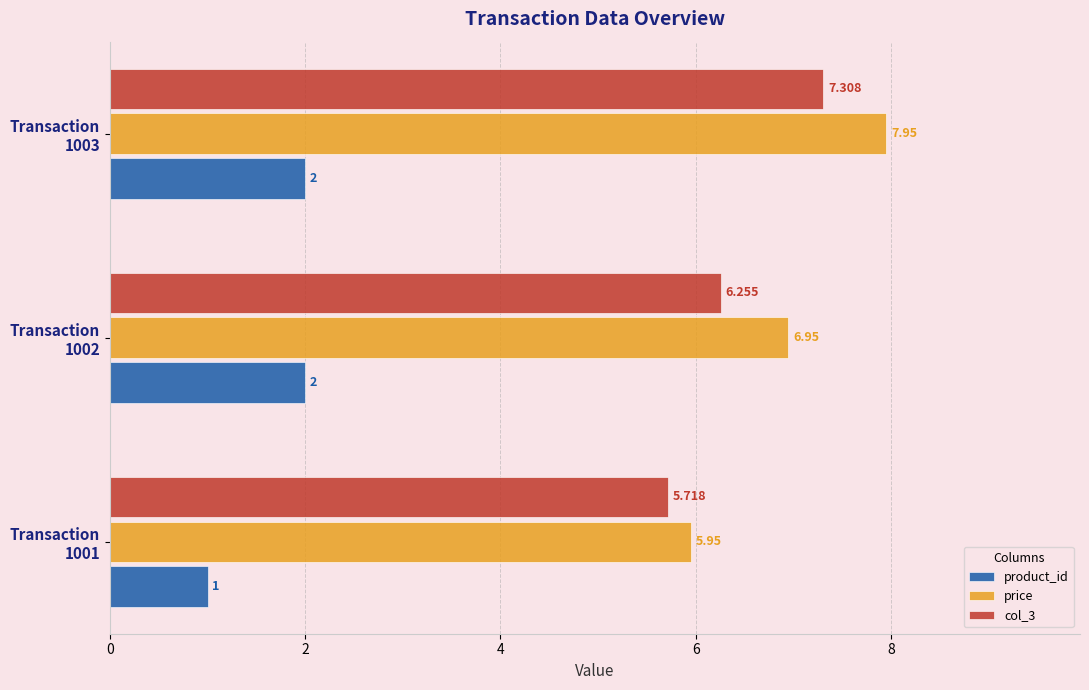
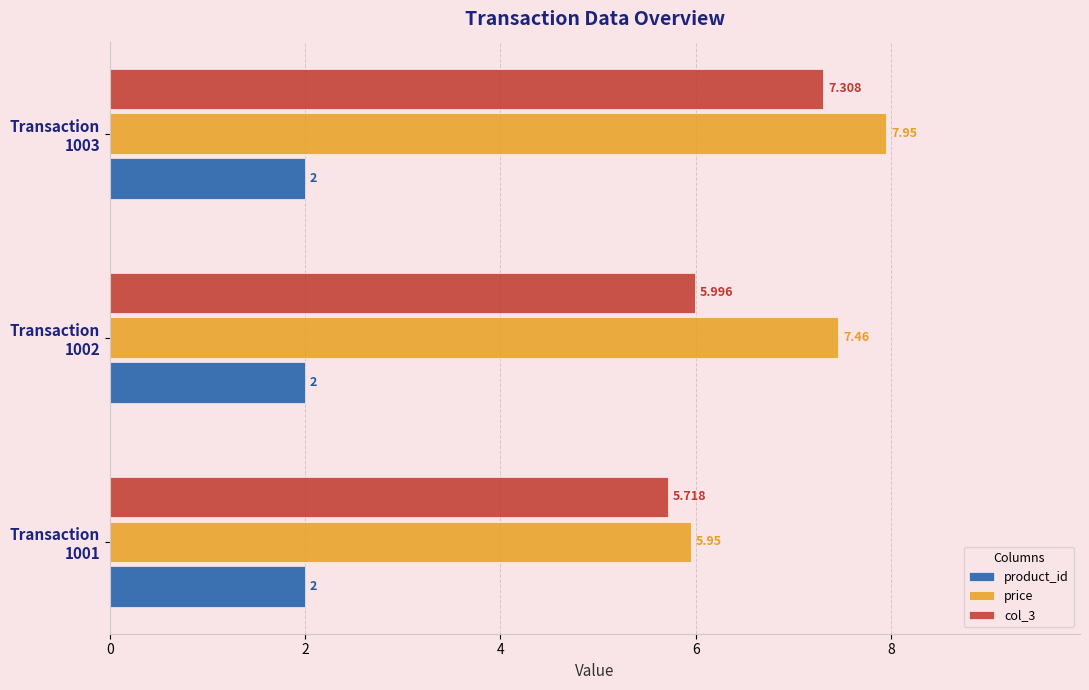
  {
    "product_id": {
      "Transaction 1003": 2,
      "Transaction 1002": 2,
-     "Transaction 1001": 1
+     "Transaction 1001": 2
    },
    "price": {
      "Transaction 1003": 7.95,
-     "Transaction 1002": 6.95,
+     "Transaction 1002": 7.46,
      "Transaction 1001": 5.95
    },
    "col_3": {
      "Transaction 1003": 7.308,
-     "Transaction 1002": 6.255,
+     "Transaction 1002": 5.996,
      "Transaction 1001": 5.718
    }
  }
